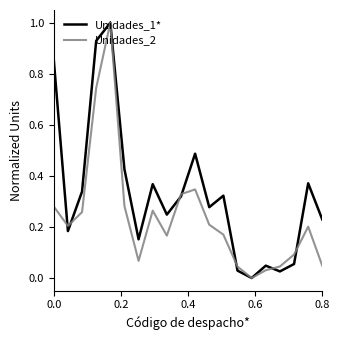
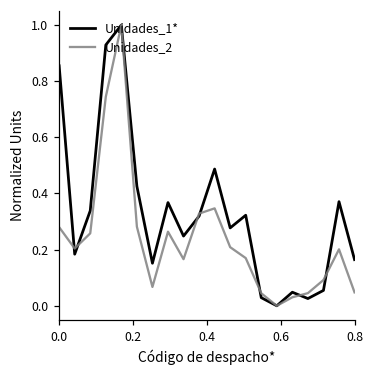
  {
    "Unidades_1*": {
      "0.0": 0.85,
-     "0.8": 0.23
+     "0.8": 0.16
    },
    "Unidades_2": {
      "0.0": 0.28,
      "0.8": 0.05
    }
  }
